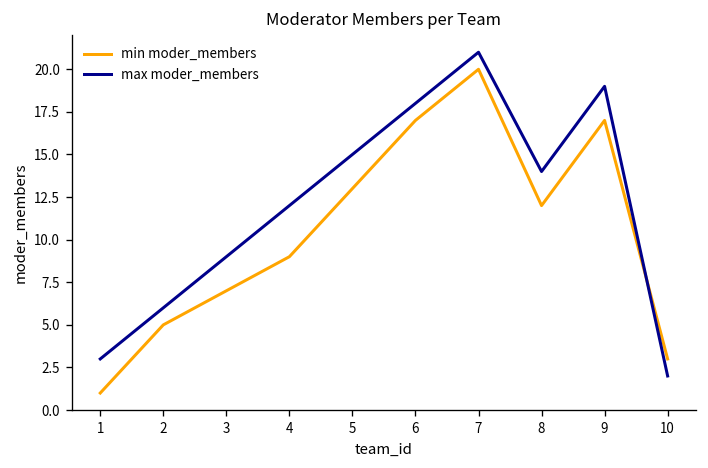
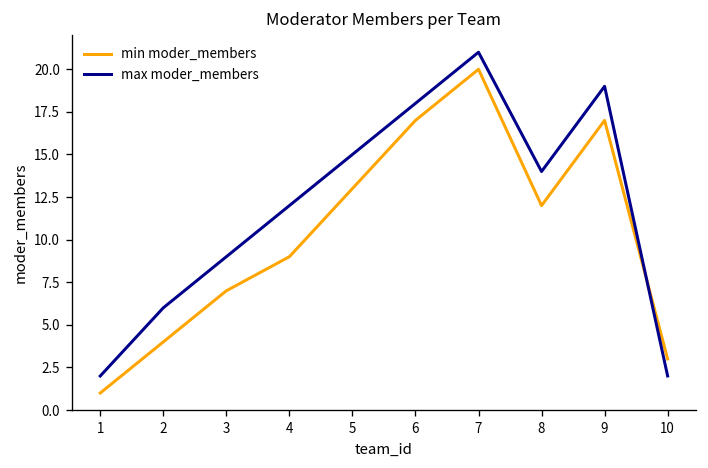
  {
    "min moder_members": {
      "1": 1,
-     "2": 5,
+     "2": 4,
      "3": 7,
      "4": 9,
      "5": 13,
      "6": 17,
      "7": 20,
      "8": 12,
      "9": 17,
      "10": 3
    },
    "max moder_members": {
-     "1": 3,
+     "1": 2,
      "2": 6,
      "3": 9,
      "4": 12,
      "5": 15,
      "6": 18,
      "7": 21,
      "8": 14,
      "9": 19,
      "10": 2
    }
  }
